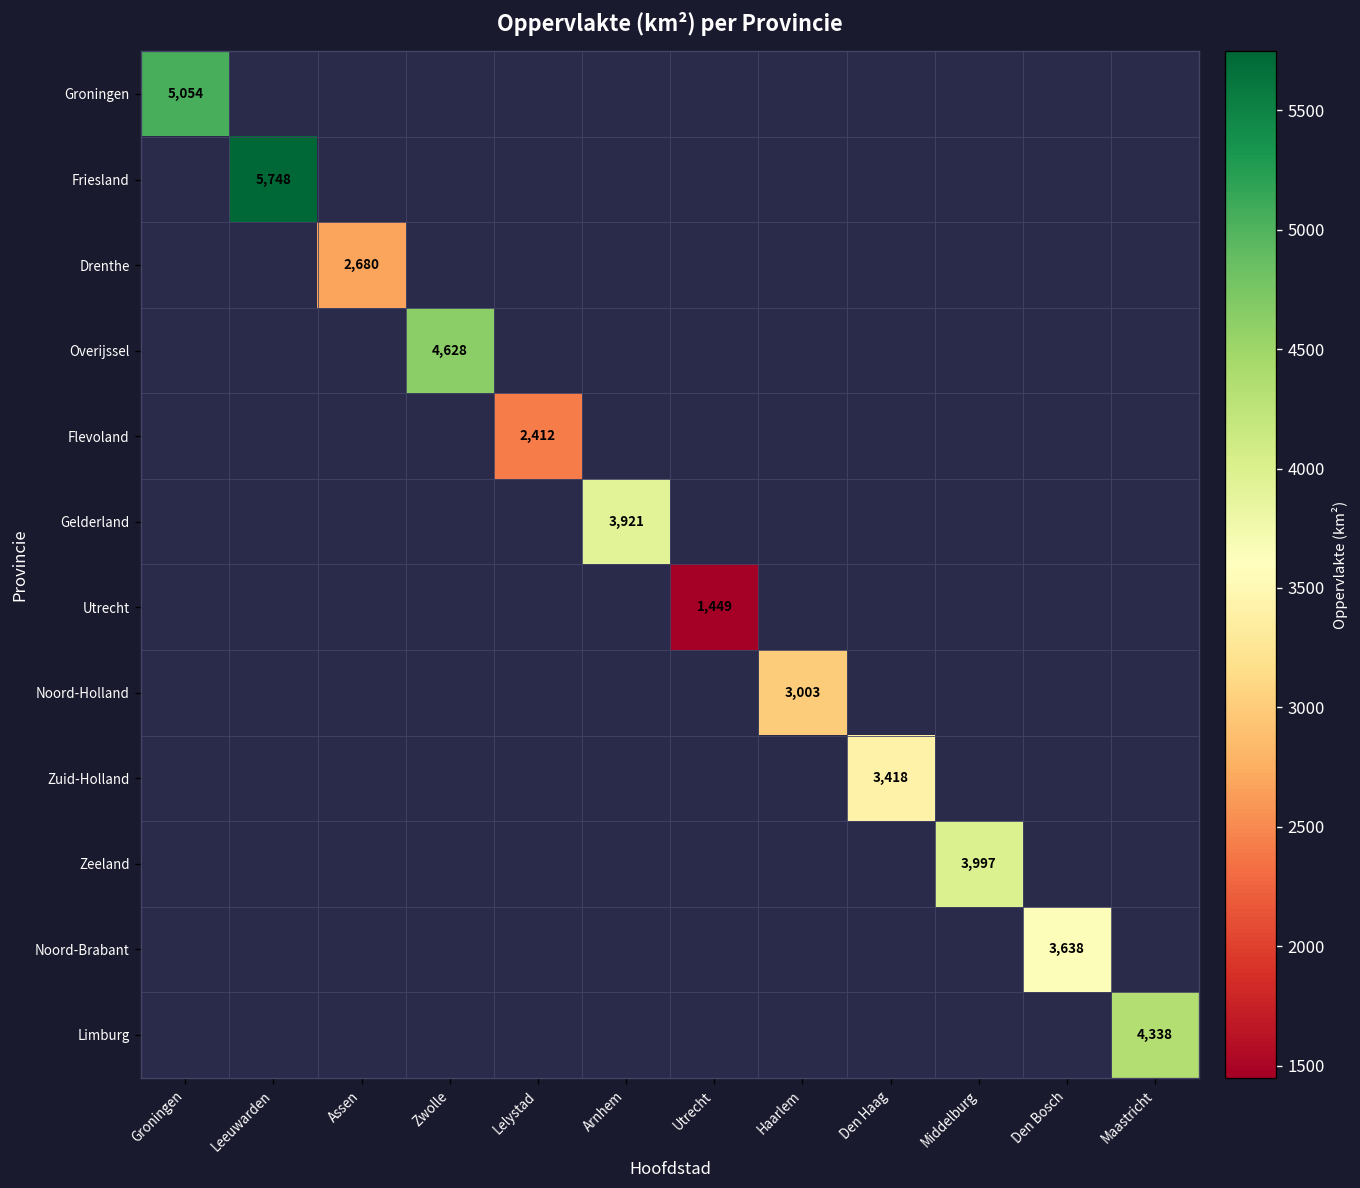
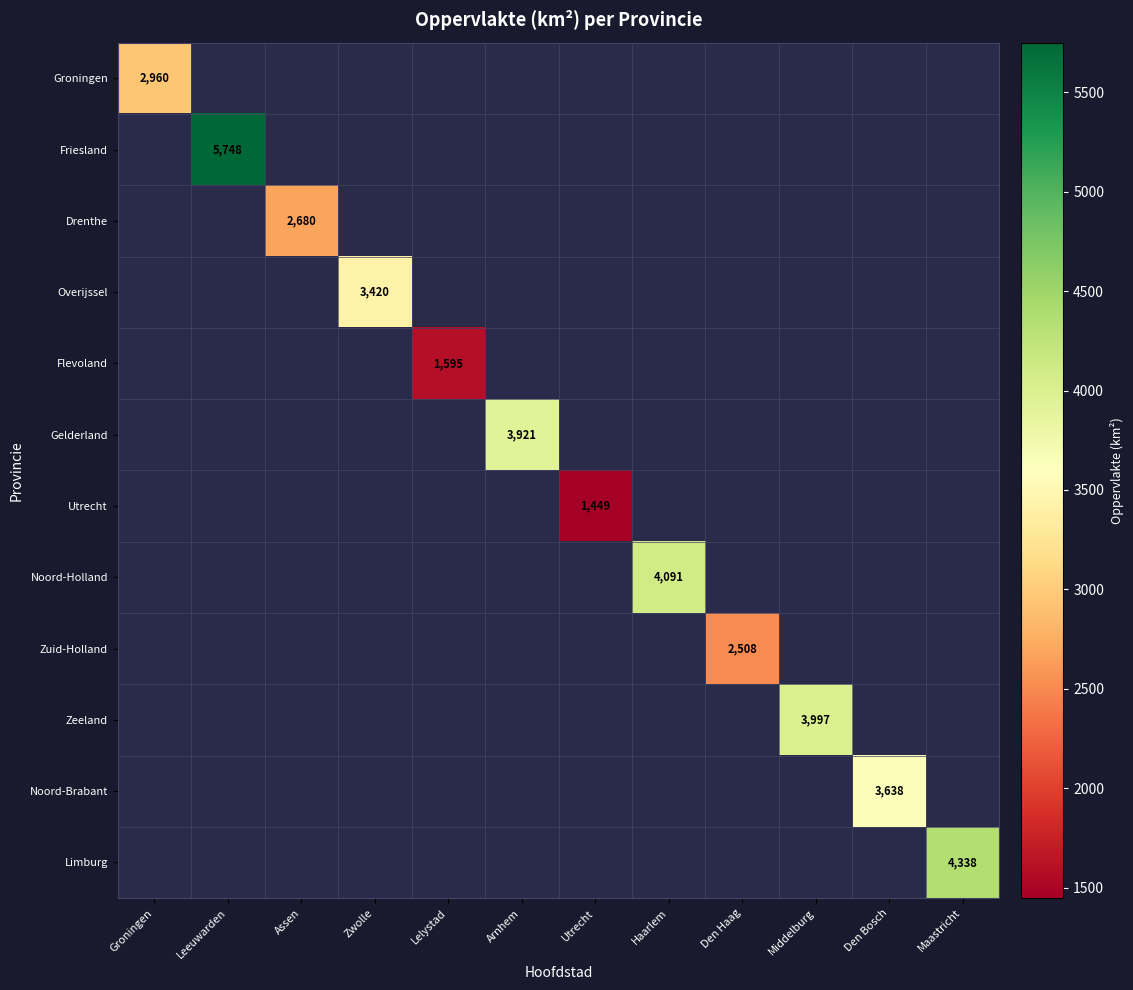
  {
    "Groningen": {
-     "Groningen": "5,054"
+     "Groningen": "2,960"
    },
    "Friesland": {
      "Leeuwarden": "5,748"
    },
    "Drenthe": {
      "Assen": "2,680"
    },
    "Overijssel": {
-     "Zwolle": "4,628"
+     "Zwolle": "3,420"
    },
    "Flevoland": {
-     "Lelystad": "2,412"
+     "Lelystad": "1,595"
    },
    "Gelderland": {
      "Arnhem": "3,921"
    },
    "Utrecht": {
      "Utrecht": "1,449"
    },
    "Noord-Holland": {
-     "Haarlem": "3,003"
+     "Haarlem": "4,091"
    },
    "Zuid-Holland": {
-     "Den Haag": "3,418"
+     "Den Haag": "2,508"
    },
    "Zeeland": {
      "Middelburg": "3,997"
    },
    "Noord-Brabant": {
      "Den Bosch": "3,638"
    },
    "Limburg": {
      "Maastricht": "4,338"
    }
  }
